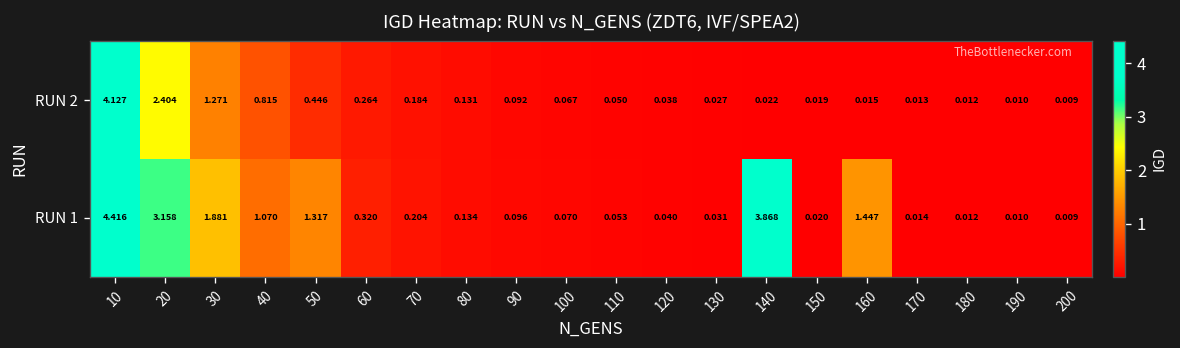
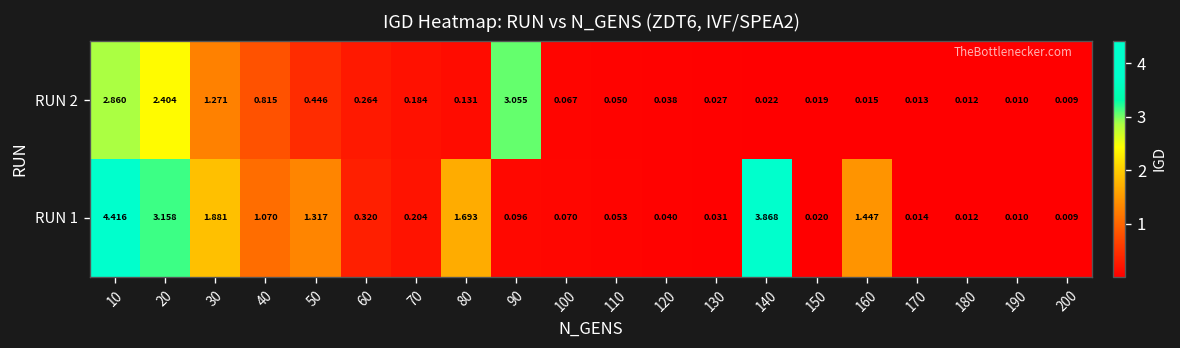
  {
    "RUN 2": {
-     "10": 4.127,
+     "10": 2.860,
      "20": 2.404,
      "30": 1.271,
      "40": 0.815,
      "50": 0.446,
      "60": 0.264,
      "70": 0.184,
      "80": 0.131,
-     "90": 0.092,
+     "90": 3.055,
      "100": 0.067,
      "110": 0.050,
      "120": 0.038,
      "130": 0.027,
      "140": 0.022,
      "150": 0.019,
      "160": 0.015,
      "170": 0.013,
      "180": 0.012,
      "200": 0.009
    },
    "RUN 1": {
      "10": 4.416,
      "20": 3.158,
      "30": 1.881,
      "40": 1.070,
      "50": 1.317,
      "60": 0.320,
      "70": 0.204,
-     "80": 0.134,
+     "80": 1.693,
      "90": 0.096,
      "100": 0.070,
      "110": 0.053,
      "120": 0.040,
      "130": 0.031,
      "140": 3.868,
      "150": 0.020,
      "160": 1.447,
      "170": 0.014,
      "180": 0.012,
      "190": 0.010,
      "200": 0.009
    }
  }
